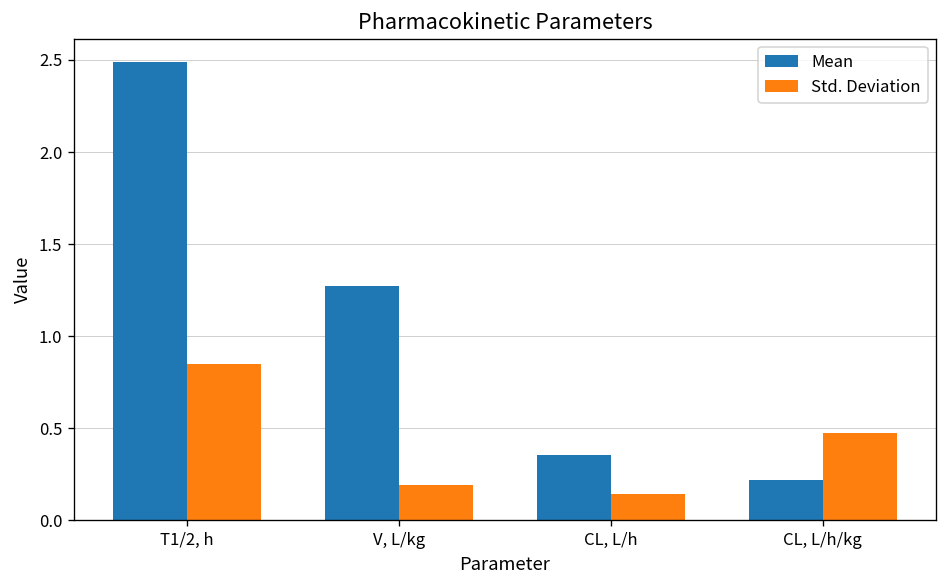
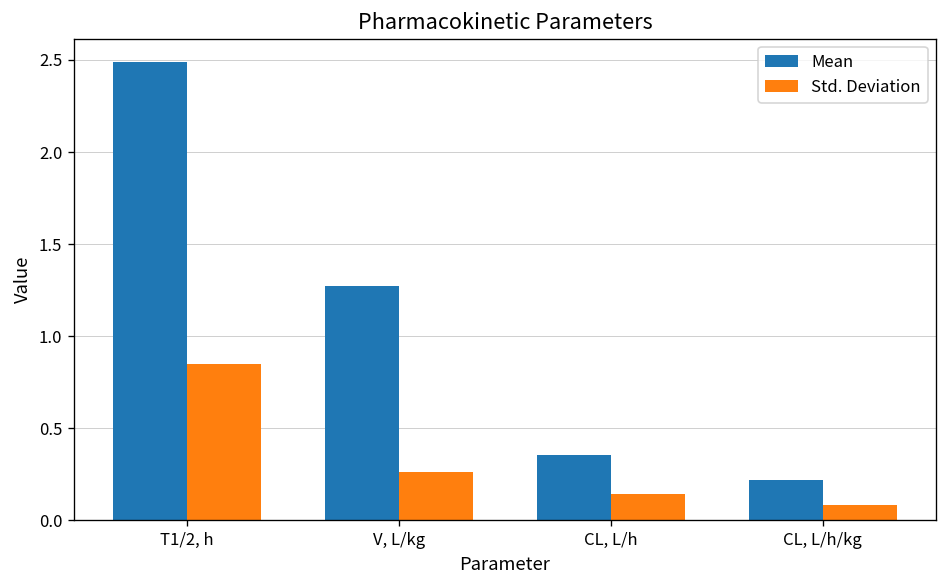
  {
    "Mean": {
      "T1/2, h": 2.49,
      "V, L/kg": 1.27,
      "CL, L/h": 0.35,
      "CL, L/h/kg": 0.22
    },
    "Std. Deviation": {
      "T1/2, h": 0.85,
-     "V, L/kg": 0.19,
+     "V, L/kg": 0.26,
      "CL, L/h": 0.14,
-     "CL, L/h/kg": 0.47
+     "CL, L/h/kg": 0.08
    }
  }
